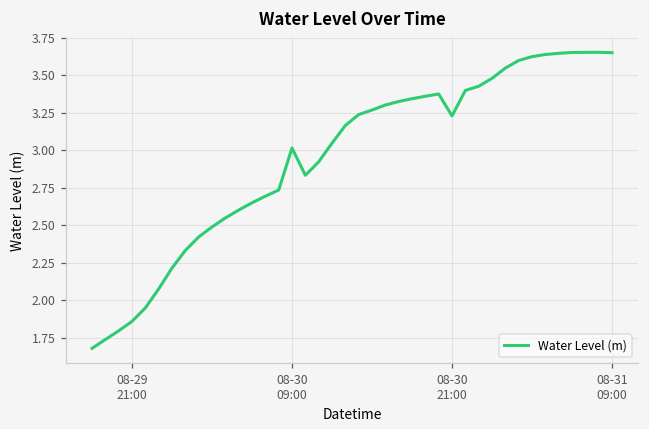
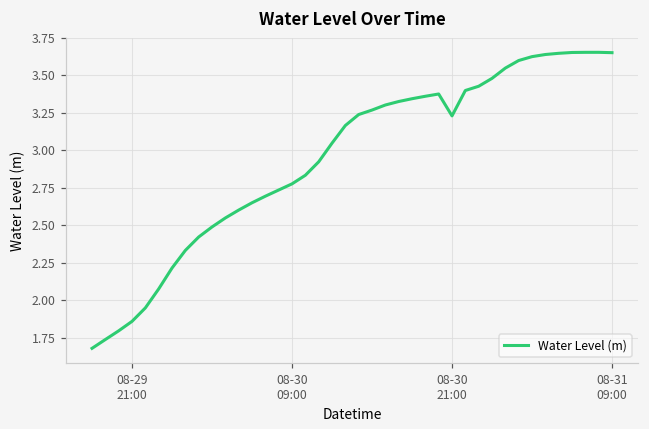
  {
    "08-29 21:00": 1.86,
-   "08-30 09:00": 3.01,
+   "08-30 09:00": 2.78,
    "08-30 21:00": 3.23,
    "08-31 09:00": 3.65
  }
